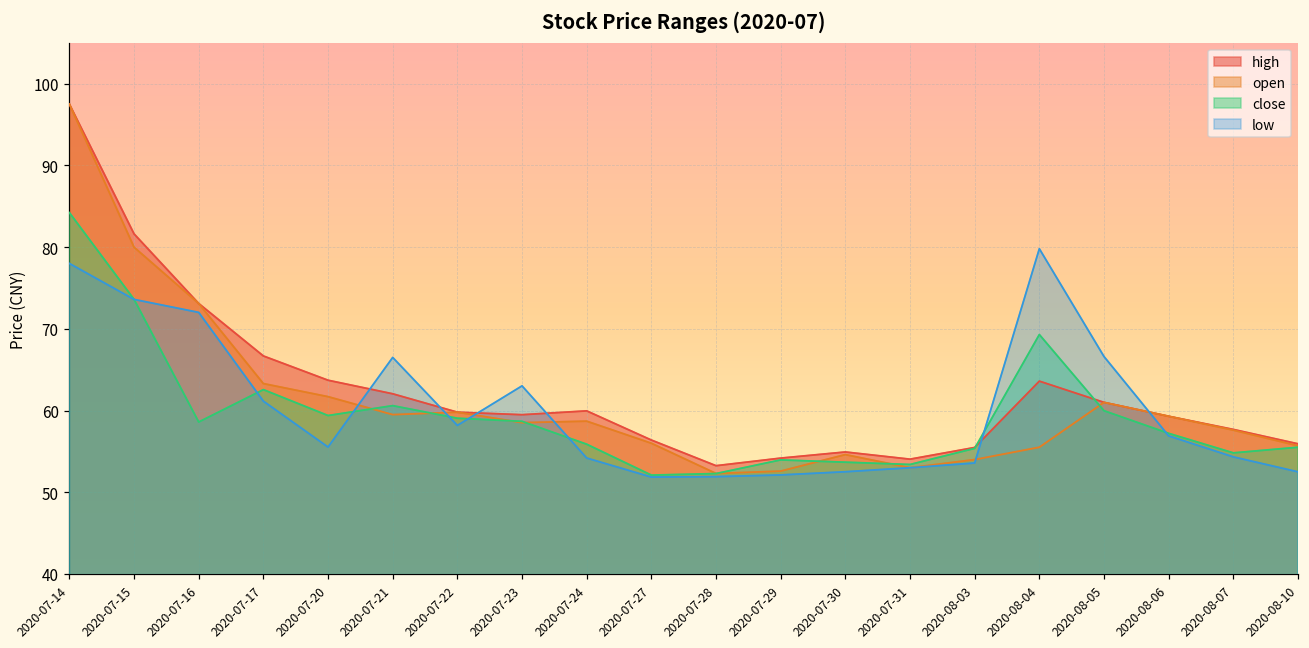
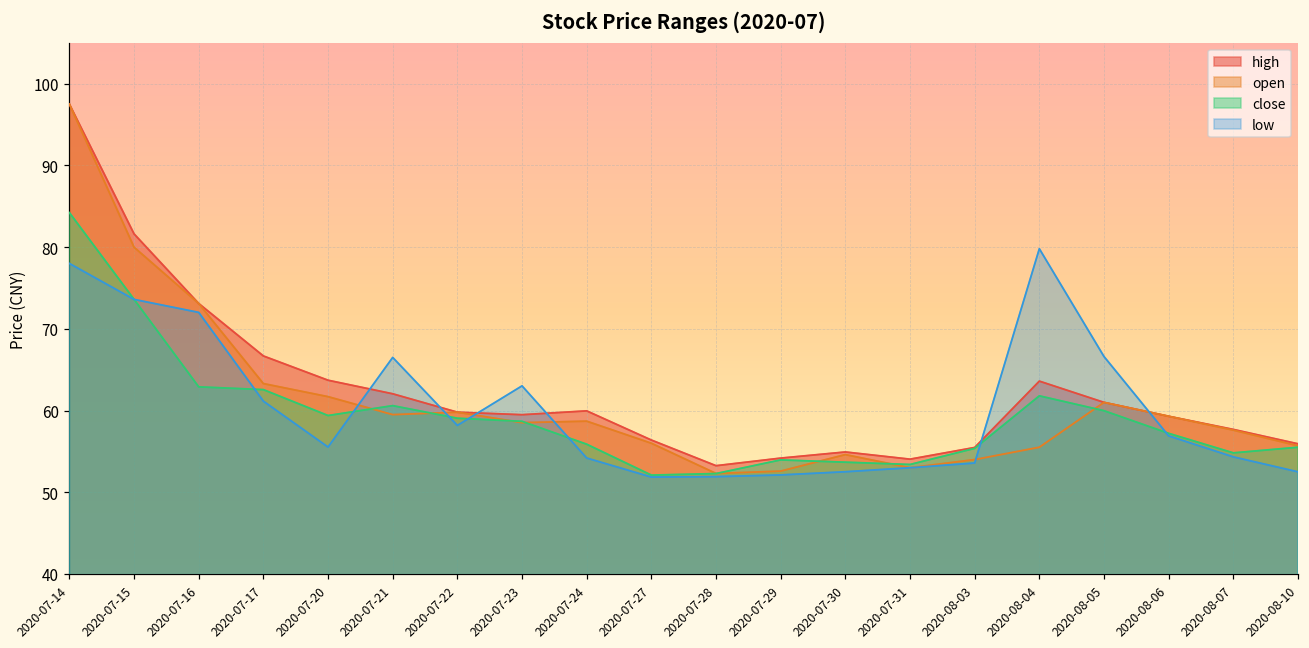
  {
    "close": {
      "2020-07-14": 84,
-     "2020-07-16": 59,
+     "2020-07-16": 63,
      "2020-07-17": 63,
      "2020-07-20": 59,
      "2020-07-21": 61,
      "2020-07-22": 59,
      "2020-07-24": 56,
      "2020-07-30": 54,
      "2020-07-31": 53,
-     "2020-08-04": 69,
+     "2020-08-04": 62,
      "2020-08-05": 60,
      "2020-08-07": 55
    },
    "low": {
      "2020-07-14": 78,
      "2020-07-16": 72,
      "2020-07-17": 61,
      "2020-07-20": 56,
      "2020-07-21": 67,
      "2020-07-22": 58,
      "2020-07-23": 63,
      "2020-07-24": 54,
      "2020-07-28": 52,
      "2020-07-29": 52,
      "2020-07-30": 53,
      "2020-08-03": 54,
      "2020-08-04": 80,
      "2020-08-05": 67,
      "2020-08-07": 54,
      "2020-08-10": 53
    }
  }
